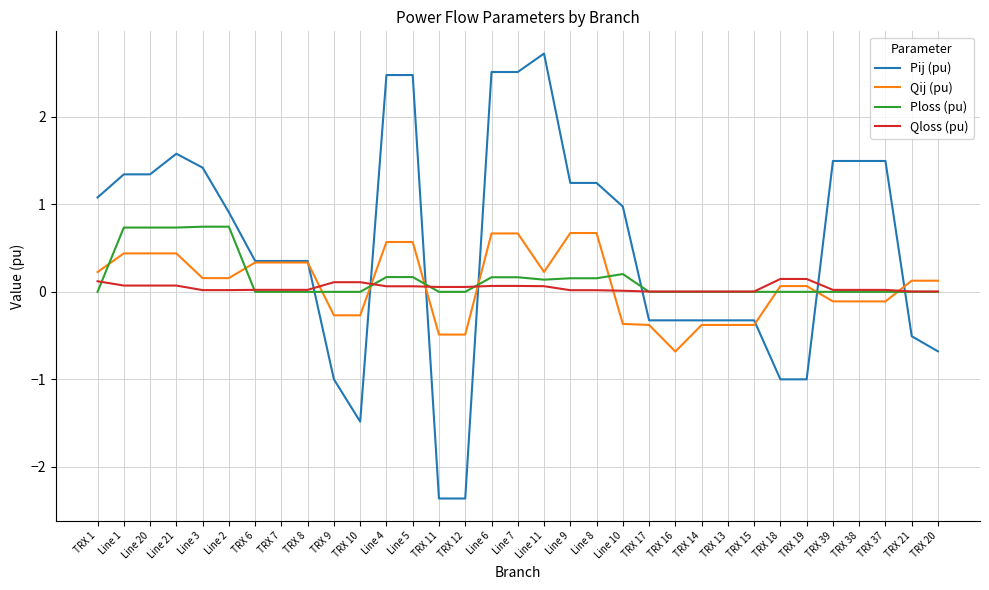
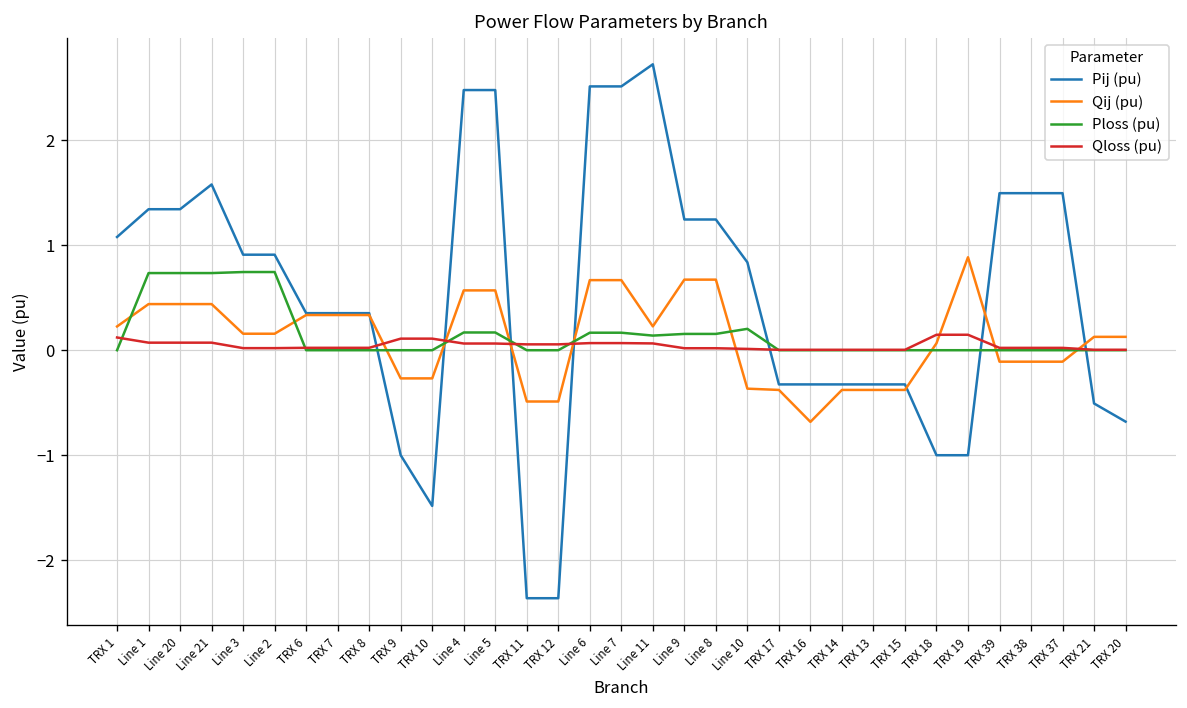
  {
    "Pij (pu)": {
      "TRX 1": 1.1,
      "Line 1": 1.3,
      "Line 20": 1.3,
      "Line 21": 1.6,
-     "Line 3": 1.4,
+     "Line 3": 0.9,
      "Line 2": 0.9,
      "TRX 9": -1.0,
      "TRX 10": -1.5,
      "Line 4": 2.5,
      "Line 5": 2.5,
      "TRX 11": -2.4,
      "TRX 12": -2.4,
      "Line 6": 2.5,
      "Line 7": 2.5,
      "Line 11": 2.7,
      "Line 9": 1.2,
      "Line 8": 1.2,
-     "Line 10": 1.0,
+     "Line 10": 0.8,
      "TRX 17": -0.3,
      "TRX 16": -0.3,
      "TRX 14": -0.3,
      "TRX 13": -0.3,
      "TRX 15": -0.3,
      "TRX 18": -1.0,
      "TRX 19": -1.0,
      "TRX 39": 1.5,
      "TRX 38": 1.5,
      "TRX 37": 1.5,
      "TRX 21": -0.5,
      "TRX 20": -0.7
    },
    "Qij (pu)": {
      "TRX 1": 0.2,
      "Line 1": 0.4,
      "Line 20": 0.4,
      "Line 21": 0.4,
      "Line 3": 0.2,
      "Line 2": 0.2,
      "TRX 9": -0.3,
      "TRX 10": -0.3,
      "Line 4": 0.6,
      "Line 5": 0.6,
      "TRX 11": -0.5,
      "TRX 12": -0.5,
      "Line 6": 0.7,
      "Line 7": 0.7,
      "Line 11": 0.2,
      "Line 9": 0.7,
      "Line 8": 0.7,
      "Line 10": -0.4,
      "TRX 17": -0.4,
      "TRX 16": -0.7,
      "TRX 14": -0.4,
      "TRX 13": -0.4,
      "TRX 15": -0.4,
      "TRX 18": 0.1,
-     "TRX 19": 0.1,
+     "TRX 19": 0.9,
      "TRX 39": -0.1,
      "TRX 38": -0.1,
      "TRX 37": -0.1,
      "TRX 21": 0.1,
      "TRX 20": 0.1
    },
    "Ploss (pu)": {
      "TRX 1": 0.0,
      "Line 1": 0.7,
      "Line 20": 0.7,
      "Line 21": 0.7,
      "Line 3": 0.7,
      "Line 2": 0.7,
      "TRX 9": 0.0,
      "TRX 10": 0.0,
      "Line 4": 0.2,
      "Line 5": 0.2,
      "TRX 11": 0.0,
      "TRX 12": 0.0,
      "Line 6": 0.2,
      "Line 7": 0.2,
      "Line 11": 0.1,
      "Line 9": 0.2,
      "Line 8": 0.2,
      "Line 10": 0.2,
      "TRX 18": 0.0,
      "TRX 19": 0.0
    },
    "Qloss (pu)": {
      "TRX 1": 0.1,
      "Line 1": 0.1,
      "Line 20": 0.1,
      "Line 21": 0.1,
      "Line 3": 0.0,
      "Line 2": 0.0,
      "TRX 9": 0.1,
      "TRX 10": 0.1,
      "Line 4": 0.1,
      "Line 5": 0.1,
      "TRX 11": 0.1,
      "TRX 12": 0.1,
      "Line 6": 0.1,
      "Line 7": 0.1,
      "Line 11": 0.1,
      "Line 9": 0.0,
      "Line 8": 0.0,
      "Line 10": 0.0,
      "TRX 18": 0.1,
      "TRX 19": 0.1
    }
  }
